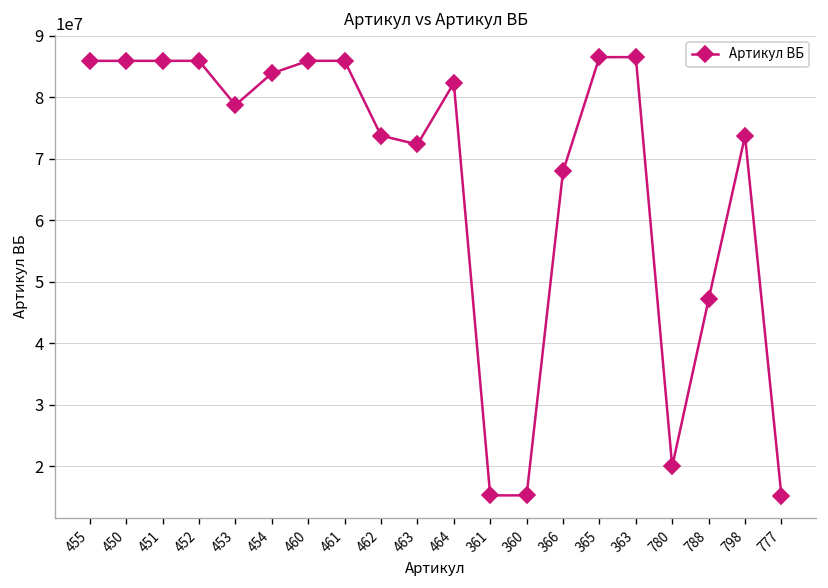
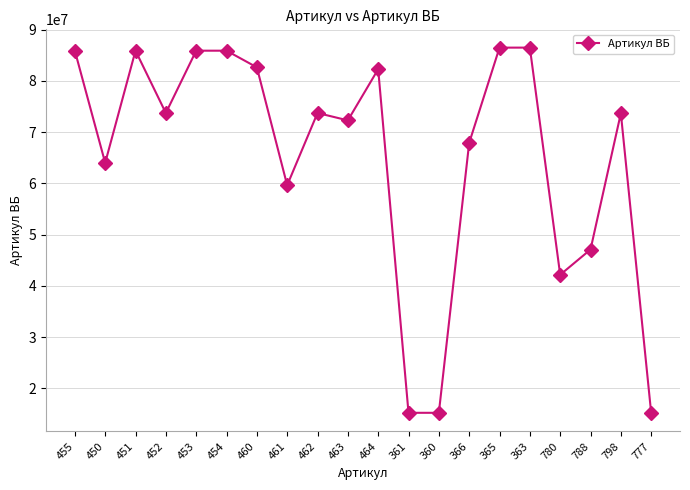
  {
    "455": 86000000,
-   "450": 86000000,
+   "450": 64000000,
    "451": 86000000,
-   "452": 86000000,
-   "453": 79000000,
-   "454": 84000000,
-   "460": 86000000,
-   "461": 86000000,
+   "452": 74000000,
+   "453": 86000000,
+   "454": 86000000,
+   "460": 83000000,
+   "461": 60000000,
    "462": 74000000,
    "463": 72000000,
    "464": 82000000,
    "361": 15000000,
    "360": 15000000,
    "366": 68000000,
    "365": 86000000,
    "363": 87000000,
-   "780": 20000000,
+   "780": 42000000,
    "788": 47000000,
    "798": 74000000,
    "777": 15000000
  }
